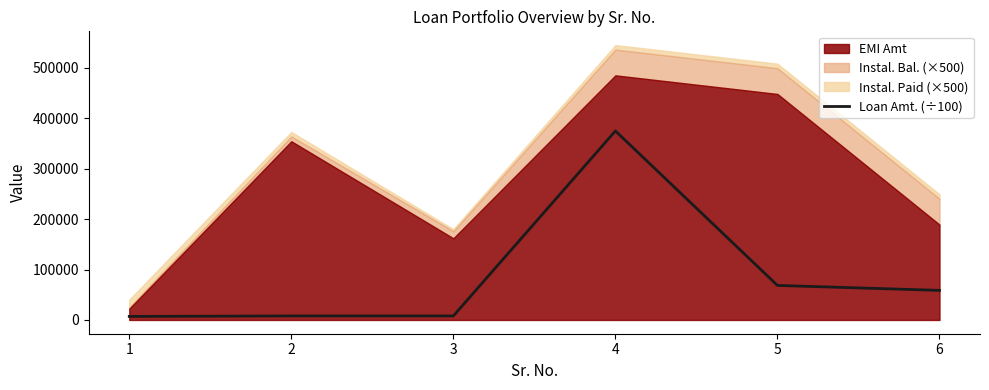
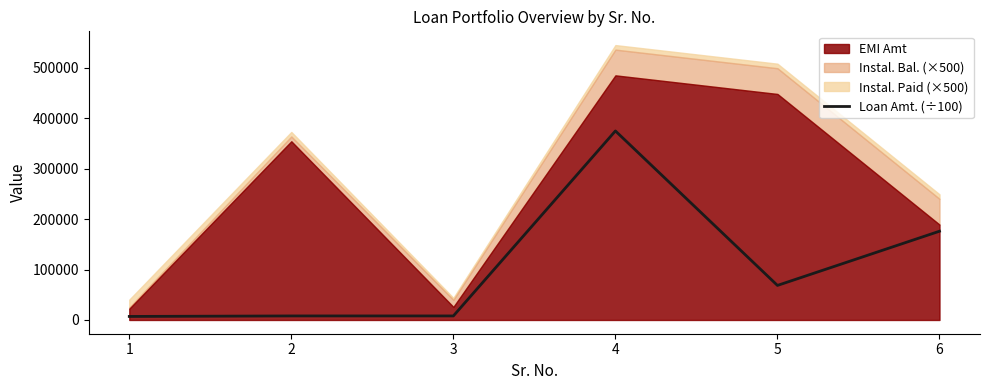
  {
    "Loan Amt. (÷100)": {
      "1": 10000,
      "2": 10000,
      "3": 10000,
      "4": 370000,
      "5": 70000,
-     "6": 60000
+     "6": 180000
    },
    "EMI Amt": {
      "2": 350000,
-     "3": 160000,
+     "3": 30000,
      "4": 480000,
      "5": 450000,
      "6": 190000
    }
  }
